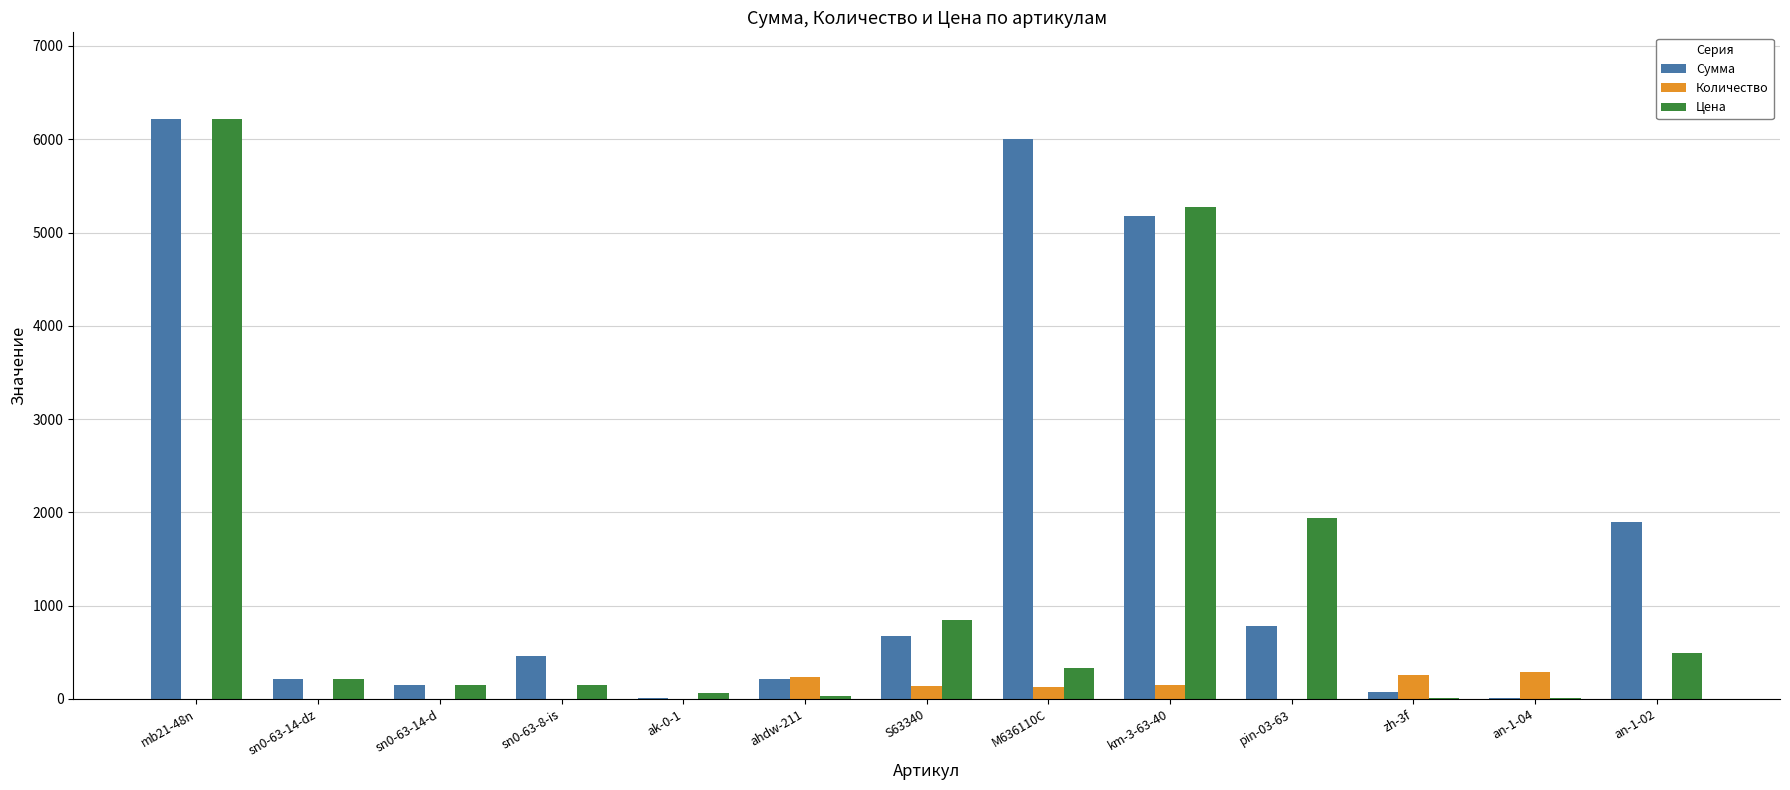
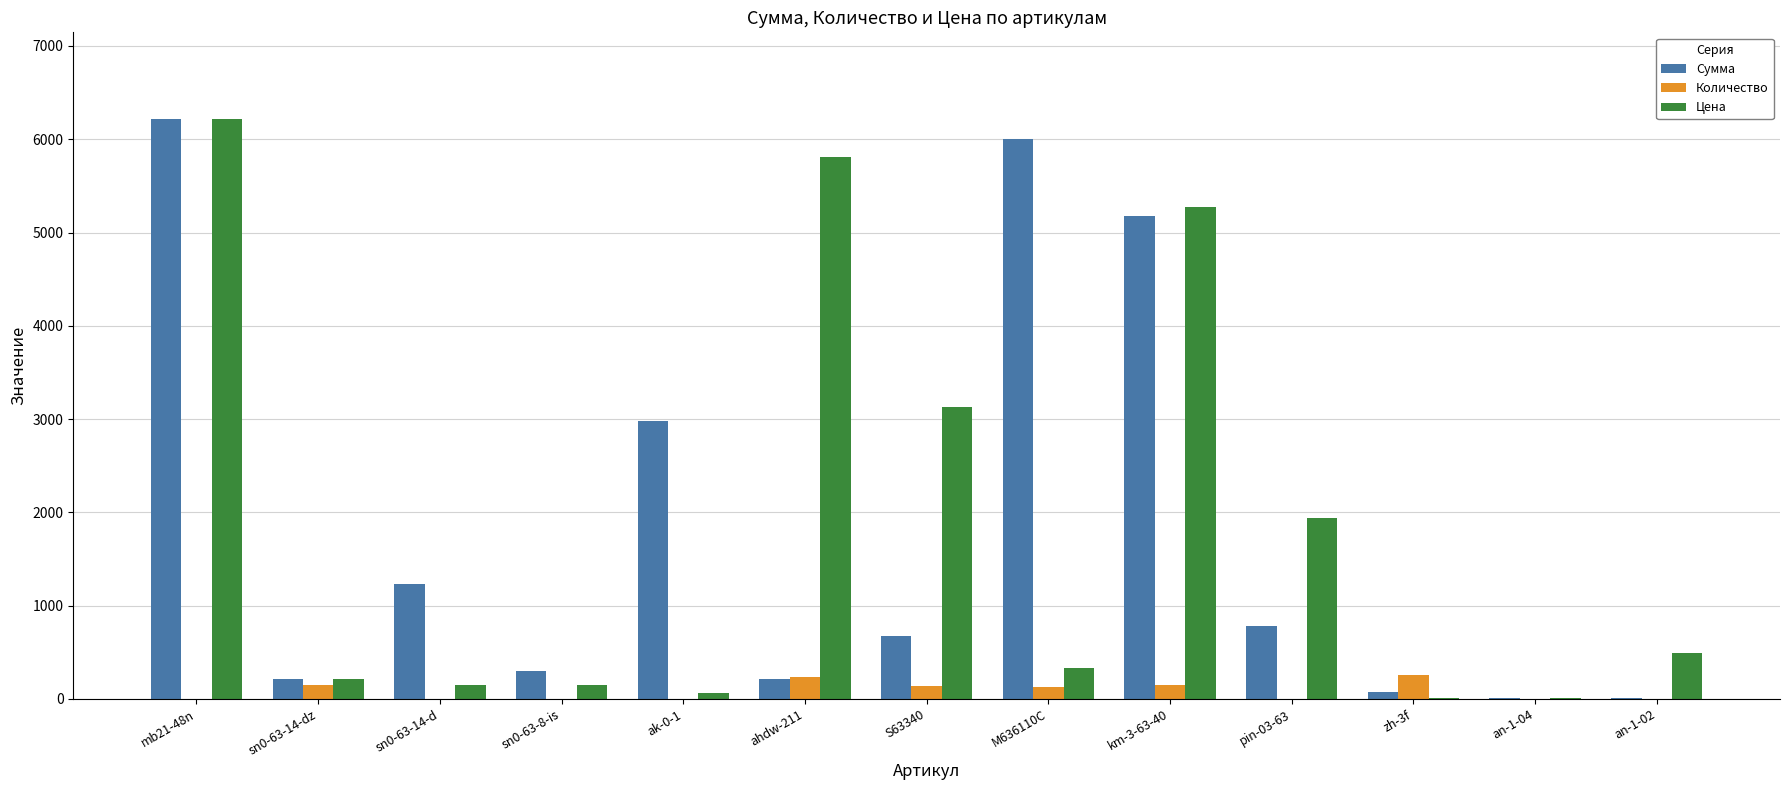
  {
    "Сумма": {
      "mb21-48n": 6200,
      "sn0-63-14-dz": 200,
-     "sn0-63-14-d": 200,
-     "sn0-63-8-is": 500,
-     "ak-0-1": 0,
+     "sn0-63-14-d": 1200,
+     "sn0-63-8-is": 300,
+     "ak-0-1": 3000,
      "ahdw-211": 200,
      "S63340": 700,
      "M636110C": 6000,
      "km-3-63-40": 5200,
      "pin-03-63": 800,
      "zh-3f": 100,
-     "an-1-02": 1900
+     "an-1-02": 0
    },
    "Количество": {
-     "sn0-63-14-dz": 0,
+     "sn0-63-14-dz": 200,
      "ahdw-211": 200,
      "S63340": 100,
      "M636110C": 100,
      "km-3-63-40": 100,
      "zh-3f": 300,
-     "an-1-04": 300
+     "an-1-04": 0
    },
    "Цена": {
      "mb21-48n": 6200,
      "sn0-63-14-dz": 200,
      "sn0-63-14-d": 200,
      "sn0-63-8-is": 200,
      "ak-0-1": 100,
-     "ahdw-211": 0,
-     "S63340": 800,
+     "ahdw-211": 5800,
+     "S63340": 3100,
      "M636110C": 300,
      "km-3-63-40": 5300,
      "pin-03-63": 1900,
      "an-1-02": 500
    }
  }
